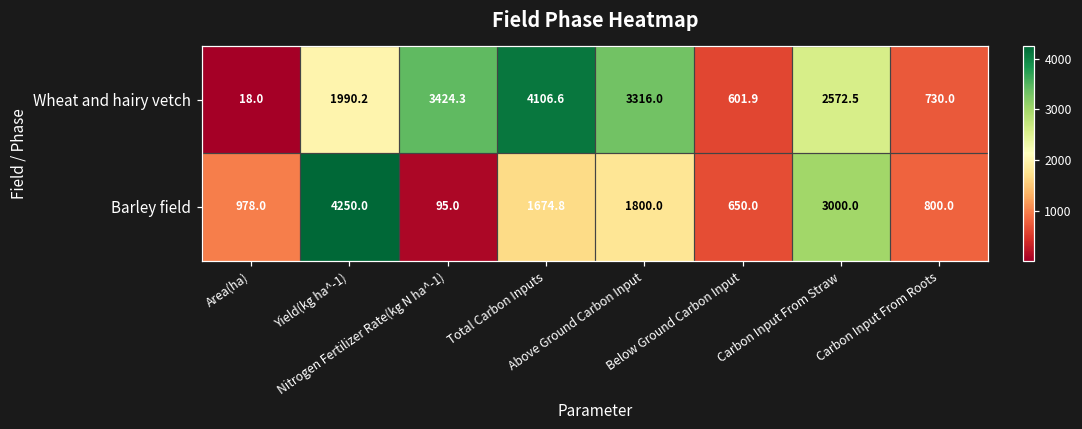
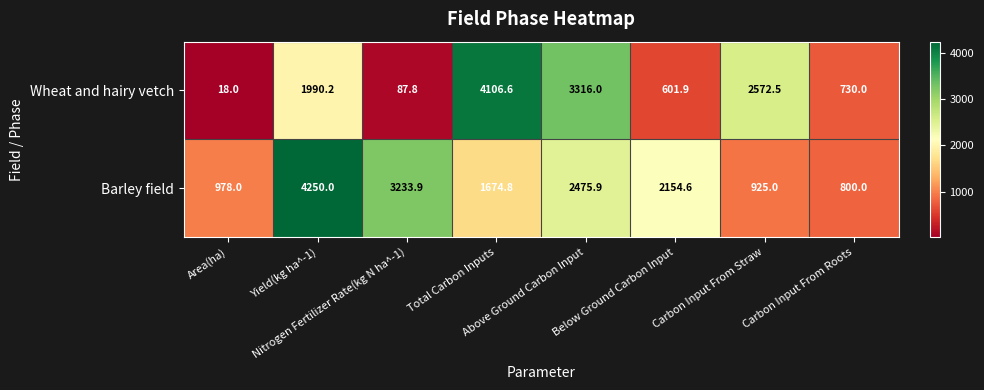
  {
    "Wheat and hairy vetch": {
      "Area(ha)": 18.0,
      "Yield(kg ha^-1)": 1990.2,
-     "Nitrogen Fertilizer Rate(kg N ha^-1)": 3424.3,
+     "Nitrogen Fertilizer Rate(kg N ha^-1)": 87.8,
      "Total Carbon Inputs": 4106.6,
      "Above Ground Carbon Input": 3316.0,
      "Below Ground Carbon Input": 601.9,
      "Carbon Input From Straw": 2572.5,
      "Carbon Input From Roots": 730.0
    },
    "Barley field": {
      "Area(ha)": 978.0,
      "Yield(kg ha^-1)": 4250.0,
-     "Nitrogen Fertilizer Rate(kg N ha^-1)": 95.0,
+     "Nitrogen Fertilizer Rate(kg N ha^-1)": 3233.9,
      "Total Carbon Inputs": 1674.8,
-     "Above Ground Carbon Input": 1800.0,
-     "Below Ground Carbon Input": 650.0,
-     "Carbon Input From Straw": 3000.0,
+     "Above Ground Carbon Input": 2475.9,
+     "Below Ground Carbon Input": 2154.6,
+     "Carbon Input From Straw": 925.0,
      "Carbon Input From Roots": 800.0
    }
  }
